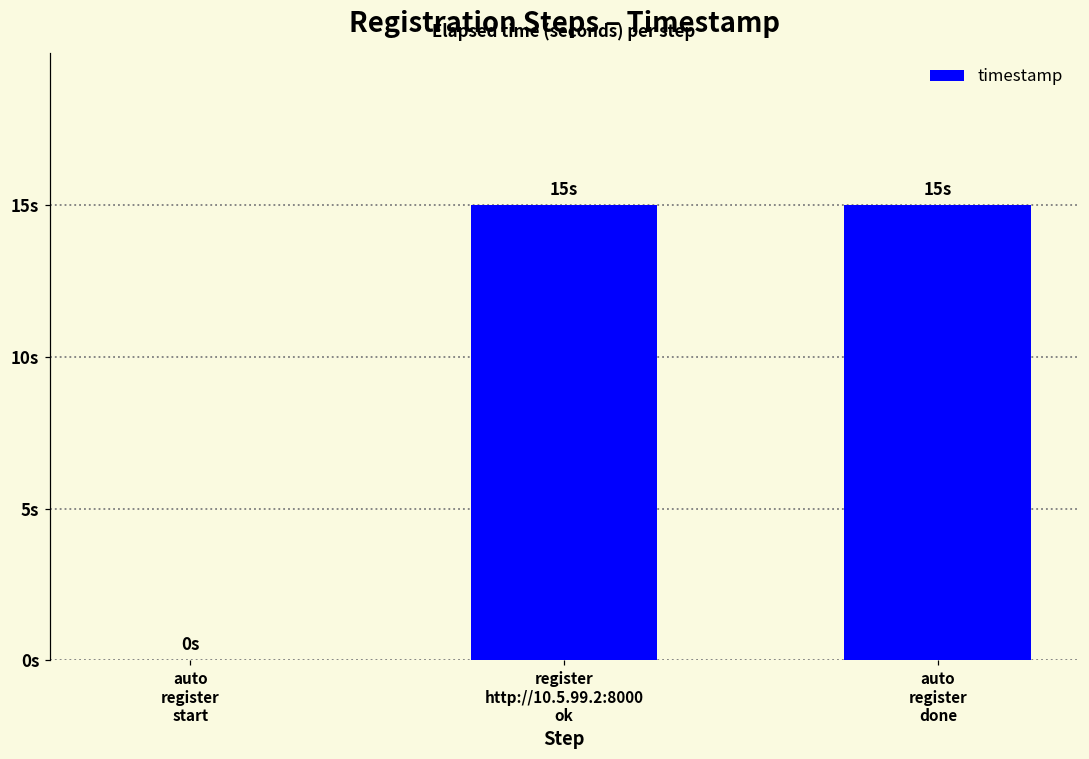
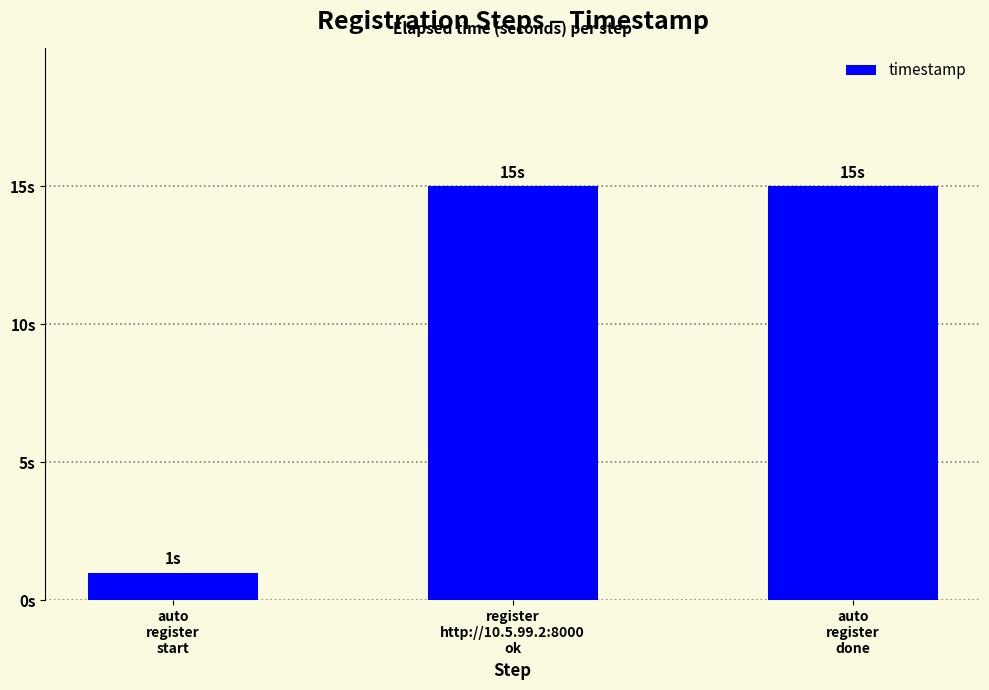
  {
-   "auto register start": "0s",
+   "auto register start": "1s",
    "register http://10.5.99.2:8000 ok": "15s",
    "auto register done": "15s"
  }
